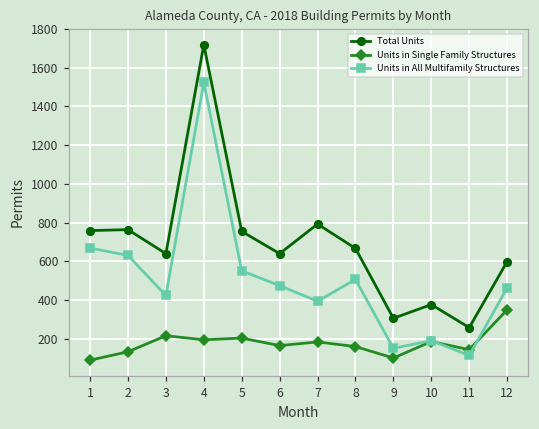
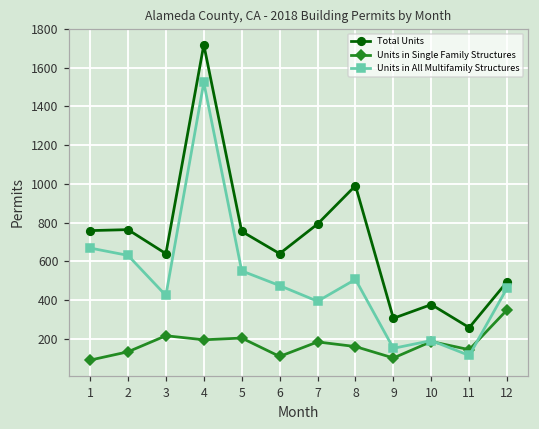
  {
    "Total Units": {
      "1": 760,
      "2": 760,
      "3": 640,
      "4": 1720,
      "5": 760,
      "6": 640,
      "7": 790,
-     "8": 670,
+     "8": 990,
      "9": 310,
      "10": 380,
      "11": 260,
-     "12": 600
+     "12": 500
    },
    "Units in Single Family Structures": {
      "1": 90,
      "2": 130,
      "3": 220,
      "4": 200,
      "5": 200,
-     "6": 170,
+     "6": 110,
      "7": 180,
      "8": 160,
      "9": 100,
      "11": 140,
      "12": 350
    },
    "Units in All Multifamily Structures": {
      "1": 670,
      "2": 630,
      "3": 420,
      "4": 1520,
      "5": 550,
      "6": 480,
      "7": 390,
      "8": 510,
      "9": 150,
      "11": 110,
      "12": 460
    }
  }
